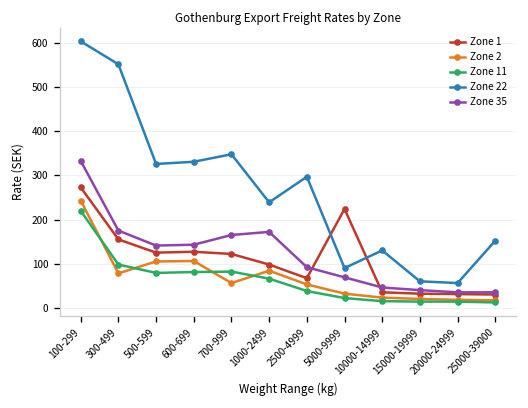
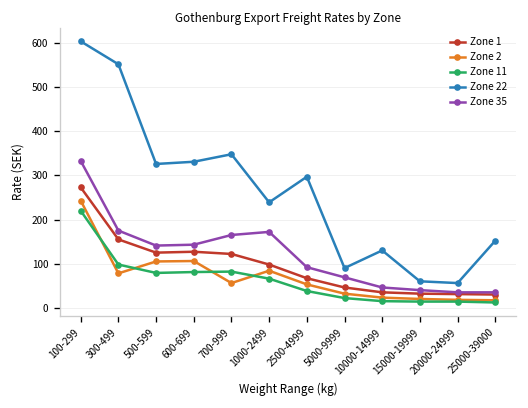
  {
    "Zone 1": {
      "100-299": 270,
      "300-499": 160,
      "500-599": 130,
      "600-699": 130,
      "700-999": 120,
      "1000-2499": 100,
      "2500-4999": 70,
-     "5000-9999": 220,
+     "5000-9999": 50,
      "10000-14999": 40,
      "15000-19999": 30
    },
    "Zone 2": {
      "100-299": 240,
      "300-499": 80,
      "500-599": 110,
      "600-699": 110,
      "700-999": 60,
      "1000-2499": 80,
      "2500-4999": 50,
      "5000-9999": 30,
      "10000-14999": 20
    },
    "Zone 11": {
      "100-299": 220,
      "300-499": 100,
      "500-599": 80,
      "600-699": 80,
      "700-999": 80,
      "1000-2499": 70,
      "2500-4999": 40,
      "5000-9999": 20,
      "10000-14999": 20
    },
    "Zone 22": {
      "100-299": 600,
      "300-499": 550,
      "500-599": 330,
      "600-699": 330,
      "700-999": 350,
      "1000-2499": 240,
      "2500-4999": 300,
      "5000-9999": 90,
      "10000-14999": 130,
      "15000-19999": 60,
      "20000-24999": 60,
      "25000-39000": 150
    },
    "Zone 35": {
      "100-299": 330,
      "300-499": 180,
      "500-599": 140,
      "600-699": 140,
      "700-999": 170,
      "1000-2499": 170,
      "2500-4999": 90,
      "5000-9999": 70,
      "10000-14999": 50,
      "15000-19999": 40
    }
  }
